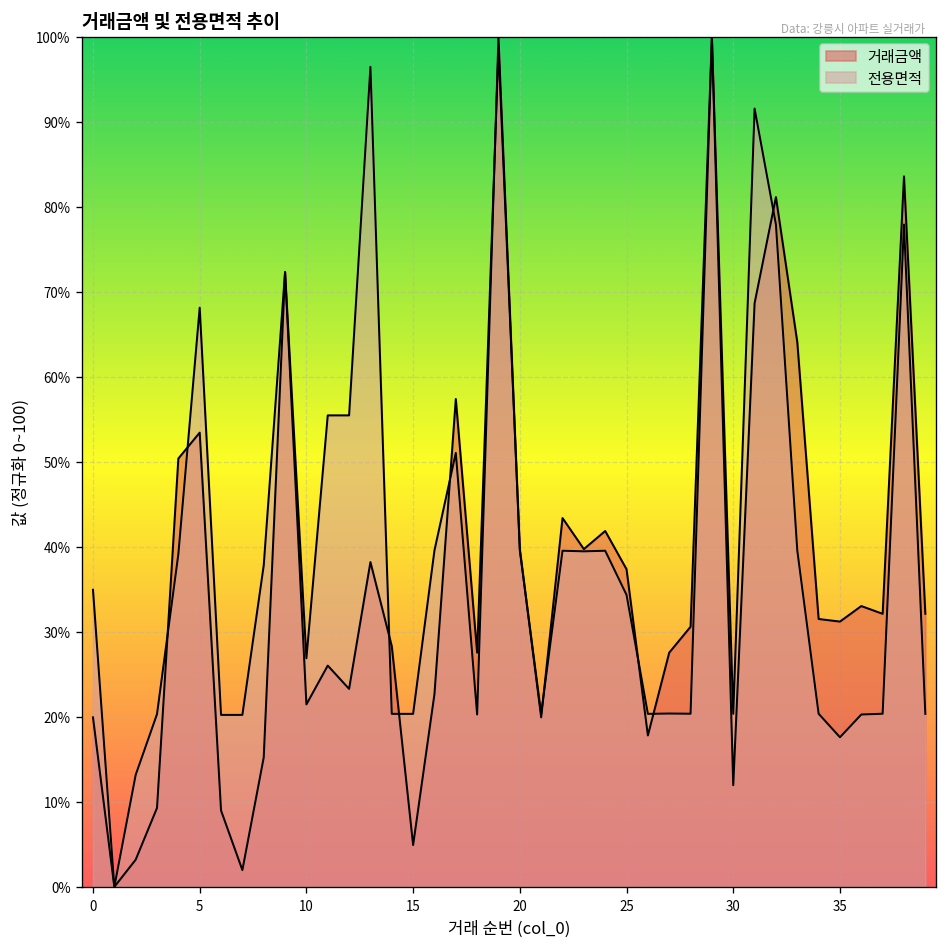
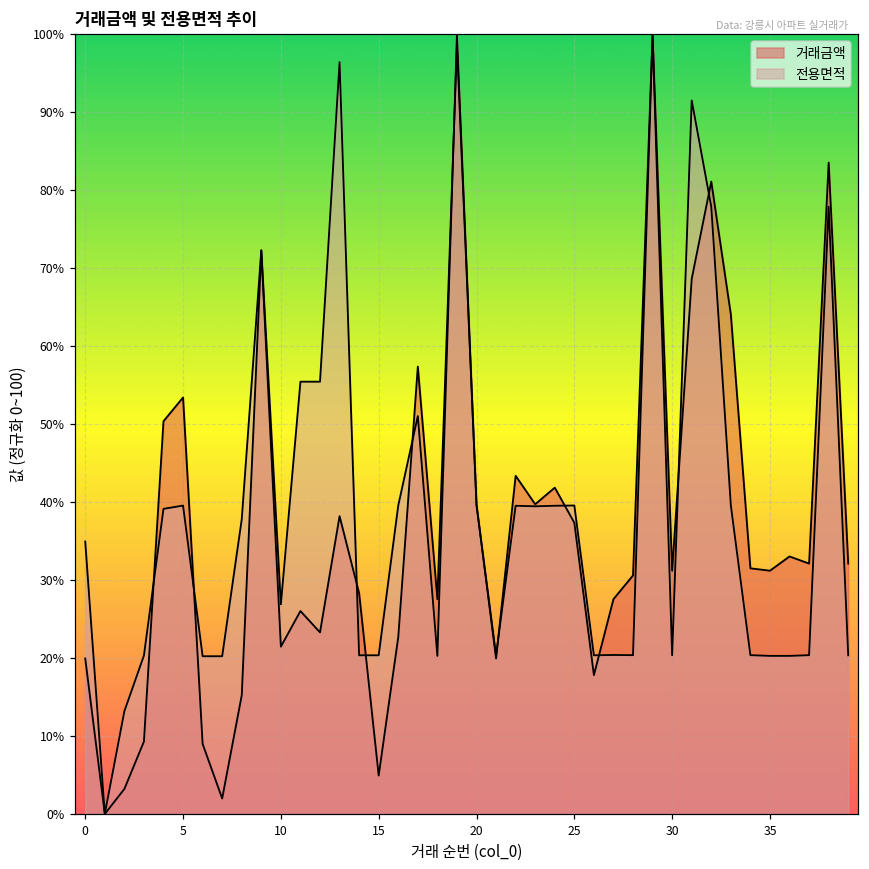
  {
    "거래금액": {
      "0": "20%",
      "5": "53%",
      "10": "21%",
      "15": "5%",
      "25": "37%",
-     "30": "12%",
+     "30": "31%",
      "35": "31%"
    },
    "전용면적": {
      "0": "35%",
-     "5": "68%",
+     "5": "40%",
      "10": "27%",
      "15": "20%",
-     "25": "34%",
+     "25": "40%",
      "30": "20%",
-     "35": "18%"
+     "35": "20%"
    }
  }
